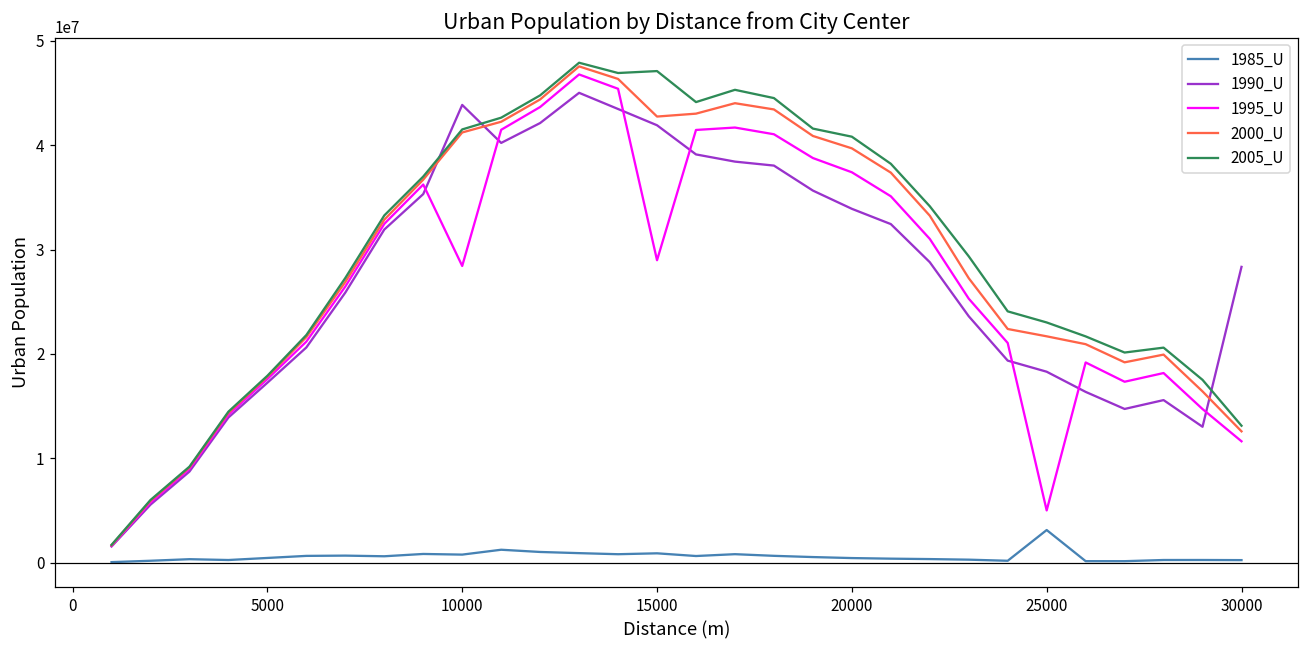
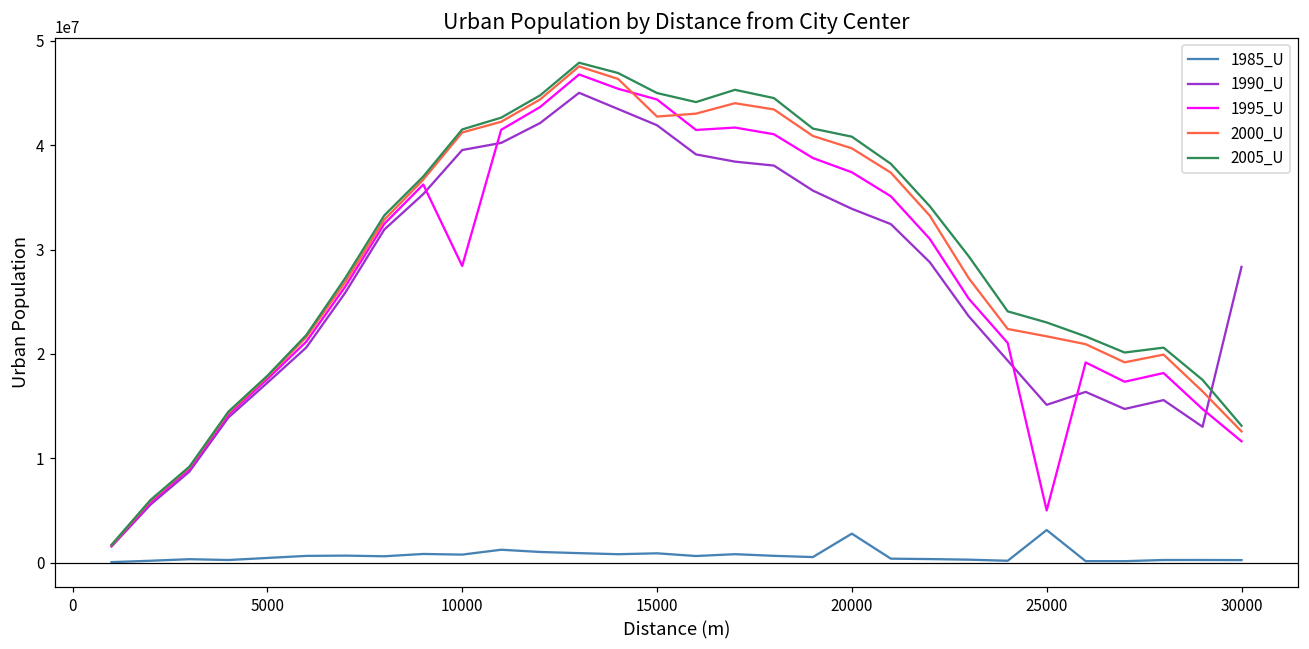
  {
    "1985_U": {
      "5000": 0,
      "10000": 1000000,
      "15000": 1000000,
-     "20000": 0,
+     "20000": 3000000,
      "25000": 3000000,
      "30000": 0
    },
    "1990_U": {
      "5000": 17000000,
-     "10000": 44000000,
+     "10000": 40000000,
      "15000": 42000000,
      "20000": 34000000,
-     "25000": 18000000,
+     "25000": 15000000,
      "30000": 28000000
    },
    "1995_U": {
      "10000": 28000000,
-     "15000": 29000000,
+     "15000": 44000000,
      "20000": 37000000,
      "25000": 5000000,
      "30000": 12000000
    },
    "2000_U": {
      "10000": 41000000,
      "15000": 43000000,
      "20000": 40000000,
      "25000": 22000000,
      "30000": 13000000
    },
    "2005_U": {
      "10000": 42000000,
-     "15000": 47000000,
+     "15000": 45000000,
      "20000": 41000000,
      "25000": 23000000,
      "30000": 13000000
    }
  }
